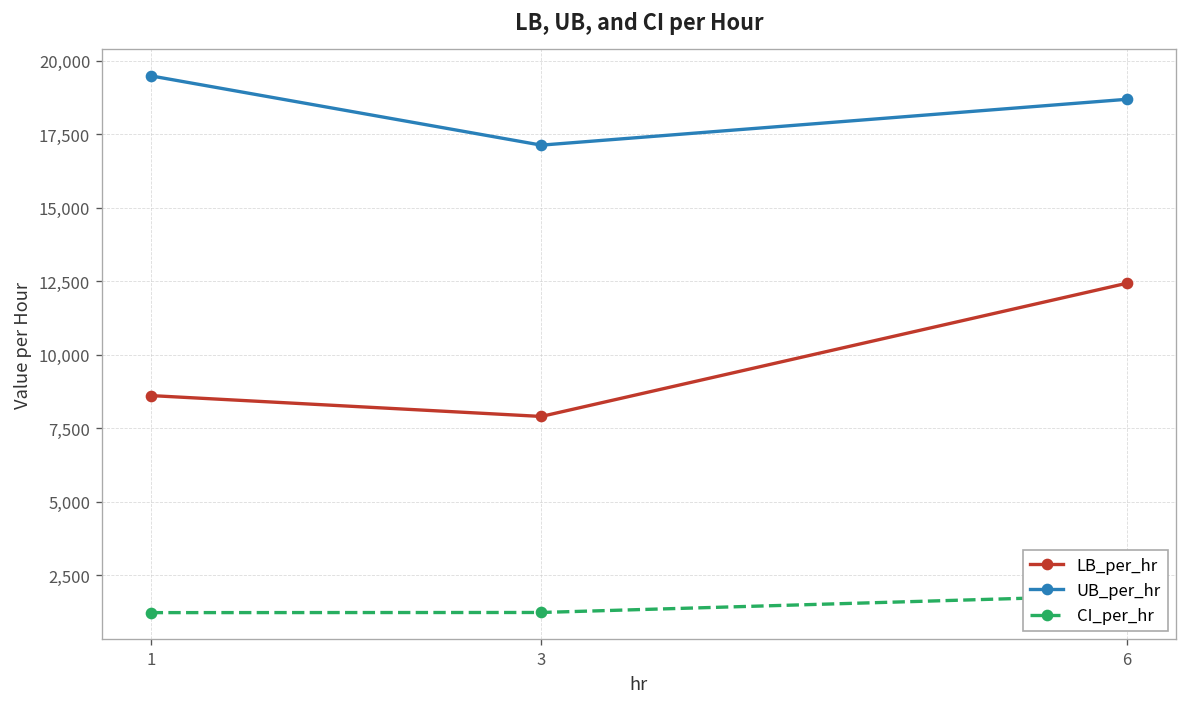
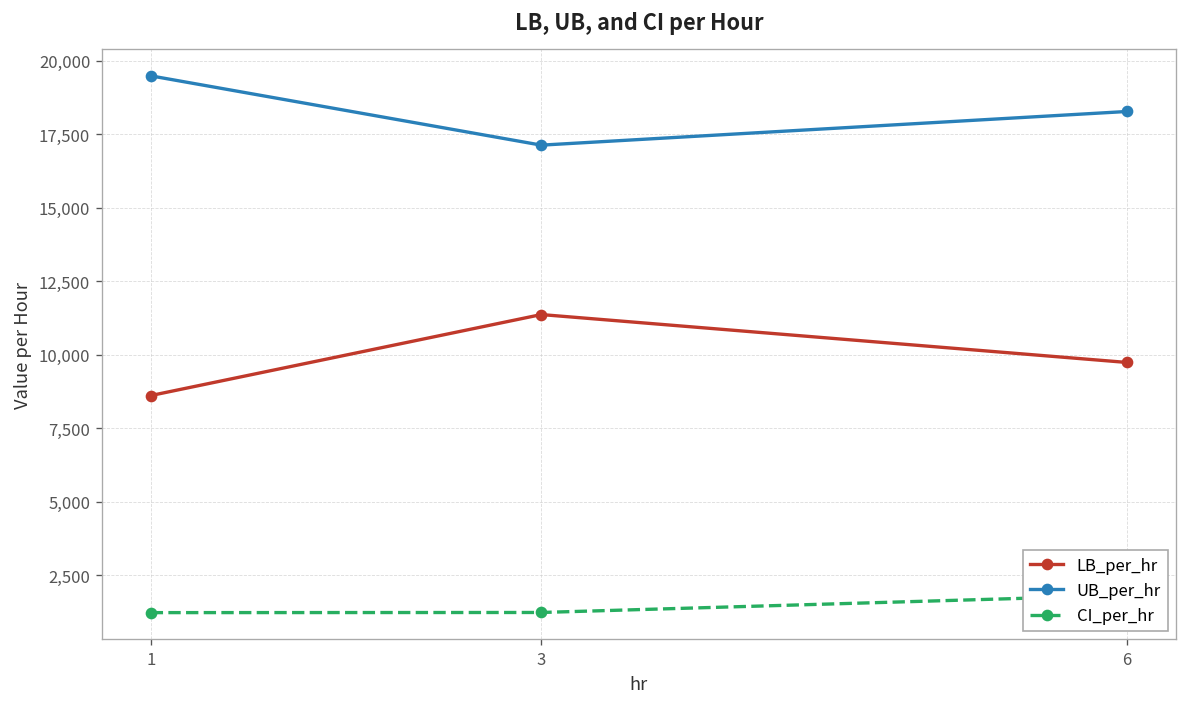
  {
    "LB_per_hr": {
      "1": "8,600",
-     "3": "7,900",
-     "6": "12,400"
+     "3": "11,400",
+     "6": "9,700"
    },
    "UB_per_hr": {
      "1": "19,500",
      "3": "17,100",
-     "6": "18,700"
+     "6": "18,300"
    },
    "CI_per_hr": {
      "1": "1,200",
      "3": "1,200"
    }
  }
